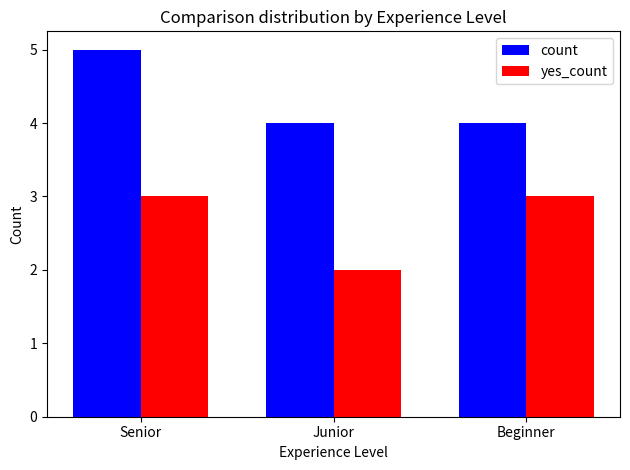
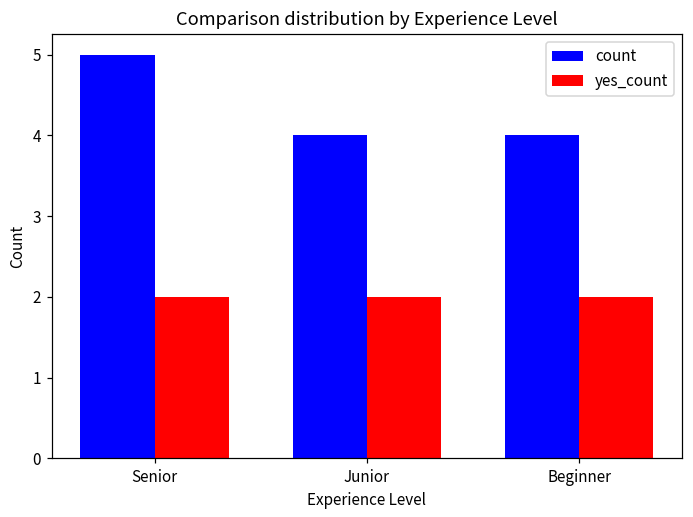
  {
    "count": {
      "Senior": 5,
      "Junior": 4,
      "Beginner": 4
    },
    "yes_count": {
-     "Senior": 3,
+     "Senior": 2,
      "Junior": 2,
-     "Beginner": 3
+     "Beginner": 2
    }
  }
